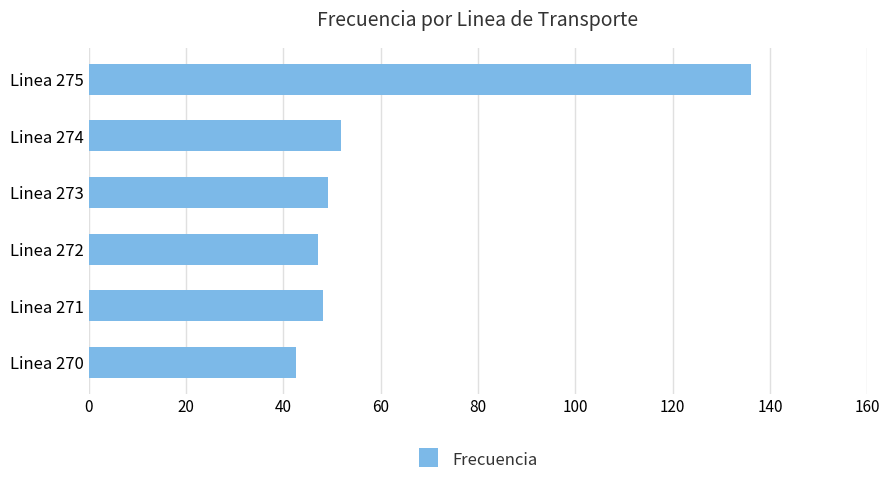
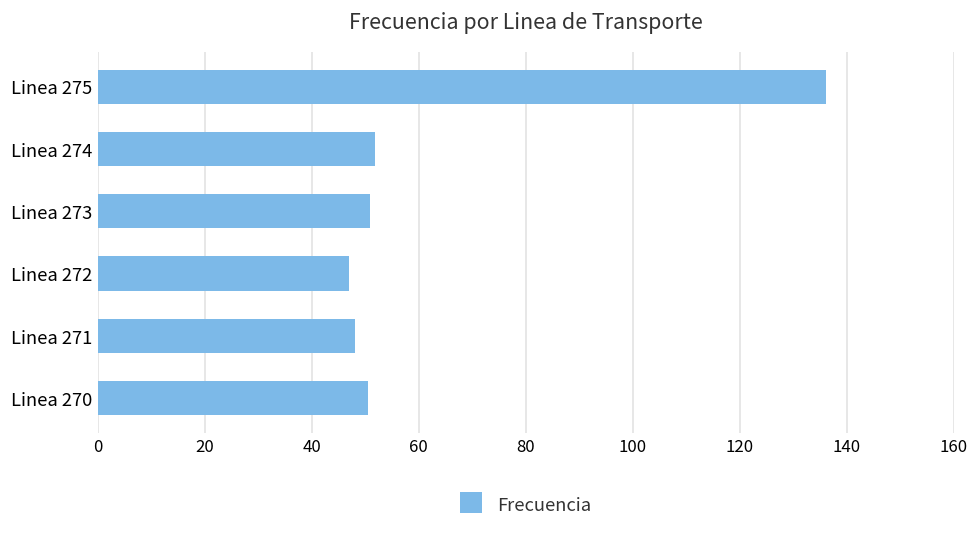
  {
    "Linea 275": 136,
    "Linea 274": 52,
-   "Linea 273": 49,
+   "Linea 273": 51,
    "Linea 272": 47,
    "Linea 271": 48,
-   "Linea 270": 43
+   "Linea 270": 51
  }
